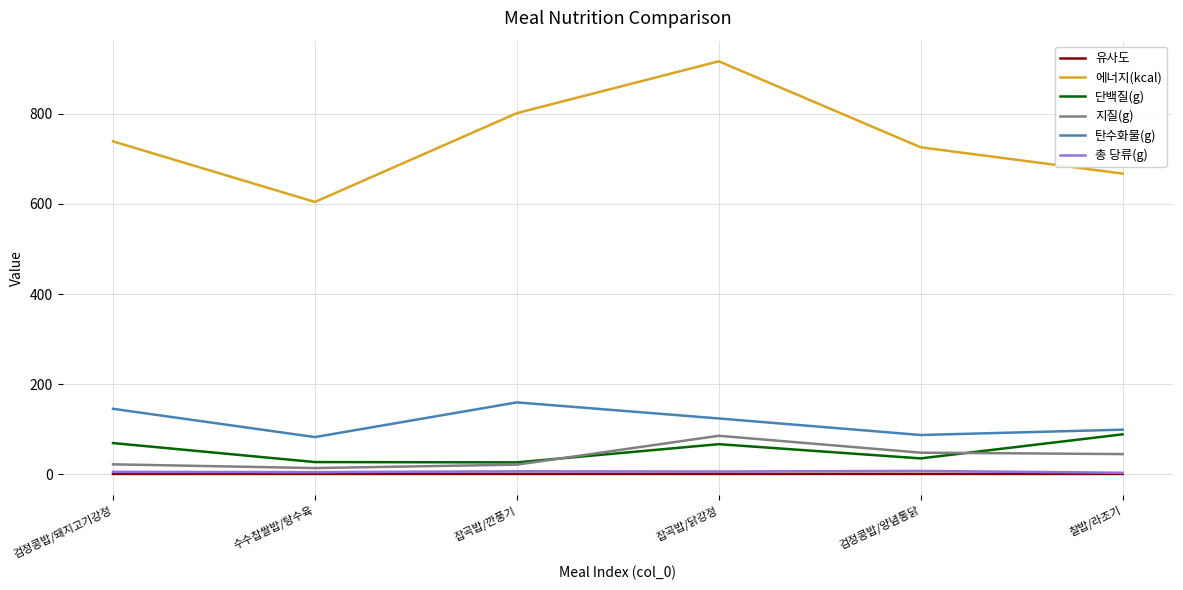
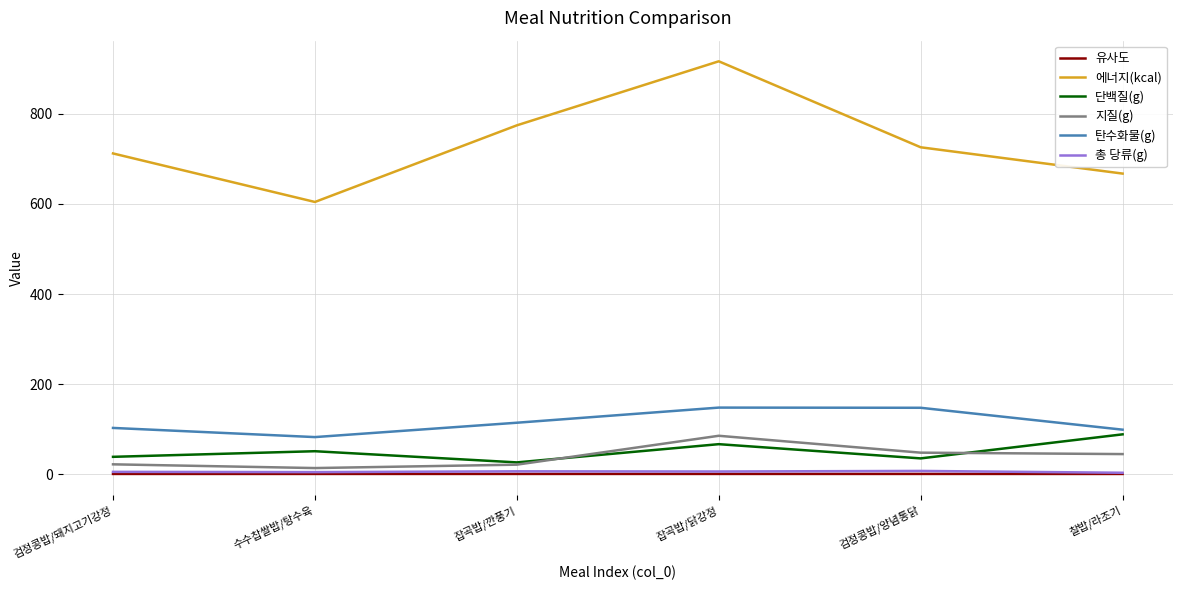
  {
    "유사도": {
      "잡곡밥/깐풍기": 0,
      "검정콩밥/양념통닭": 0
    },
    "에너지(kcal)": {
-     "검정콩밥/돼지고기강정": 740,
+     "검정콩밥/돼지고기강정": 710,
      "수수찹쌀밥/탕수육": 600,
-     "잡곡밥/깐풍기": 800,
+     "잡곡밥/깐풍기": 770,
      "잡곡밥/닭강정": 920,
      "검정콩밥/양념통닭": 730,
      "찰밥/라조기": 670
    },
    "단백질(g)": {
-     "검정콩밥/돼지고기강정": 70,
-     "수수찹쌀밥/탕수육": 30,
+     "검정콩밥/돼지고기강정": 40,
+     "수수찹쌀밥/탕수육": 50,
      "잡곡밥/닭강정": 70,
      "검정콩밥/양념통닭": 40,
      "찰밥/라조기": 90
    },
    "지질(g)": {
      "검정콩밥/돼지고기강정": 20,
      "수수찹쌀밥/탕수육": 10,
      "잡곡밥/닭강정": 90,
      "검정콩밥/양념통닭": 50,
      "찰밥/라조기": 50
    },
    "탄수화물(g)": {
-     "검정콩밥/돼지고기강정": 150,
+     "검정콩밥/돼지고기강정": 100,
      "수수찹쌀밥/탕수육": 80,
-     "잡곡밥/깐풍기": 160,
-     "잡곡밥/닭강정": 120,
-     "검정콩밥/양념통닭": 90,
+     "잡곡밥/깐풍기": 110,
+     "잡곡밥/닭강정": 150,
+     "검정콩밥/양념통닭": 150,
      "찰밥/라조기": 100
    },
    "총 당류(g)": {
      "잡곡밥/깐풍기": 10,
      "검정콩밥/양념통닭": 10
    }
  }
